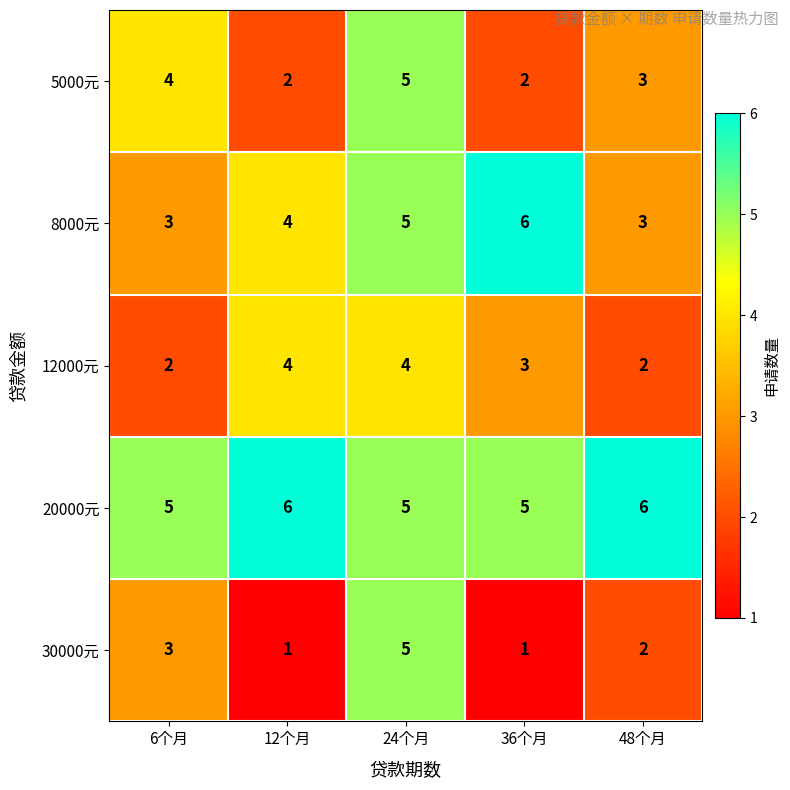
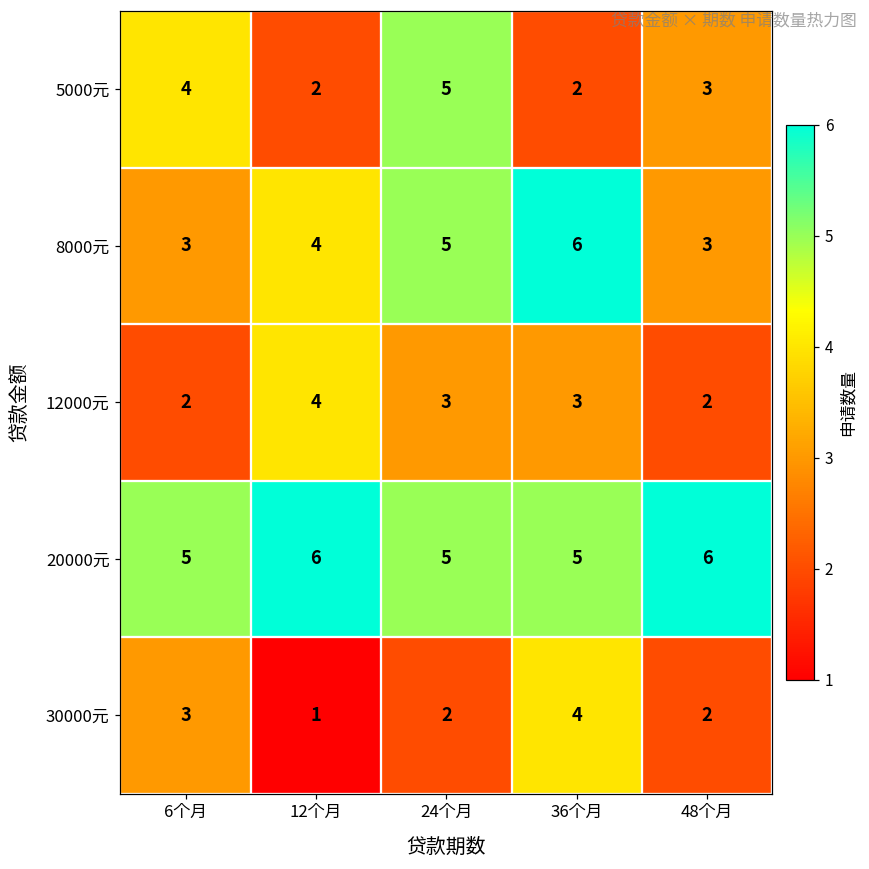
  {
    "5000元": {
      "6个月": 4,
      "12个月": 2,
      "24个月": 5,
      "36个月": 2,
      "48个月": 3
    },
    "8000元": {
      "6个月": 3,
      "12个月": 4,
      "24个月": 5,
      "36个月": 6,
      "48个月": 3
    },
    "12000元": {
      "6个月": 2,
      "12个月": 4,
-     "24个月": 4,
+     "24个月": 3,
      "36个月": 3,
      "48个月": 2
    },
    "20000元": {
      "6个月": 5,
      "12个月": 6,
      "24个月": 5,
      "36个月": 5,
      "48个月": 6
    },
    "30000元": {
      "6个月": 3,
      "12个月": 1,
-     "24个月": 5,
-     "36个月": 1,
+     "24个月": 2,
+     "36个月": 4,
      "48个月": 2
    }
  }
